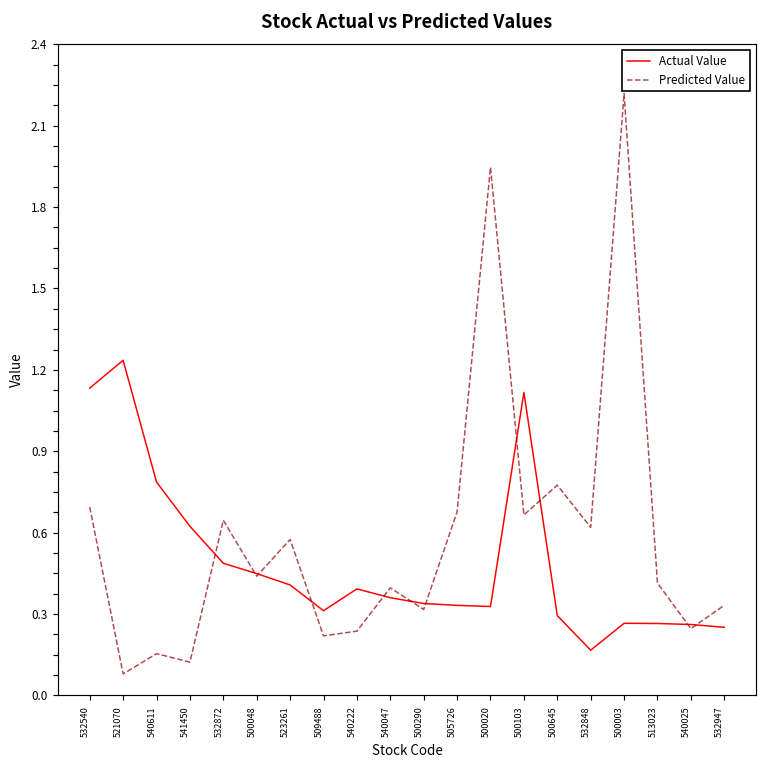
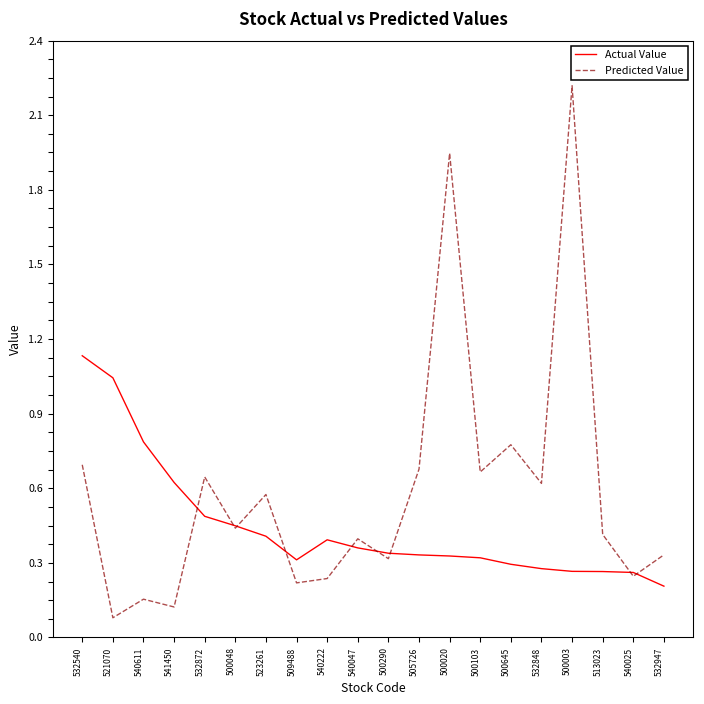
  {
    "Actual Value": {
      "532540": 1.13,
-     "521070": 1.24,
+     "521070": 1.04,
      "540611": 0.79,
      "541450": 0.62,
      "532872": 0.49,
      "523261": 0.41,
      "509488": 0.31,
      "540222": 0.39,
      "540047": 0.36,
      "500290": 0.34,
      "505726": 0.33,
      "500020": 0.33,
-     "500103": 1.12,
+     "500103": 0.32,
      "500645": 0.29,
-     "532848": 0.17,
+     "532848": 0.28,
      "500003": 0.27,
      "513023": 0.27,
      "540025": 0.26,
-     "532947": 0.25
+     "532947": 0.21
    },
    "Predicted Value": {
      "532540": 0.69,
      "521070": 0.08,
      "540611": 0.15,
      "541450": 0.12,
      "532872": 0.65,
      "523261": 0.57,
      "509488": 0.22,
      "540222": 0.24,
      "540047": 0.40,
      "500290": 0.32,
      "505726": 0.68,
      "500020": 1.95,
      "500103": 0.67,
      "500645": 0.78,
      "532848": 0.62,
      "500003": 2.22,
      "513023": 0.41,
      "540025": 0.25,
      "532947": 0.33
    }
  }
